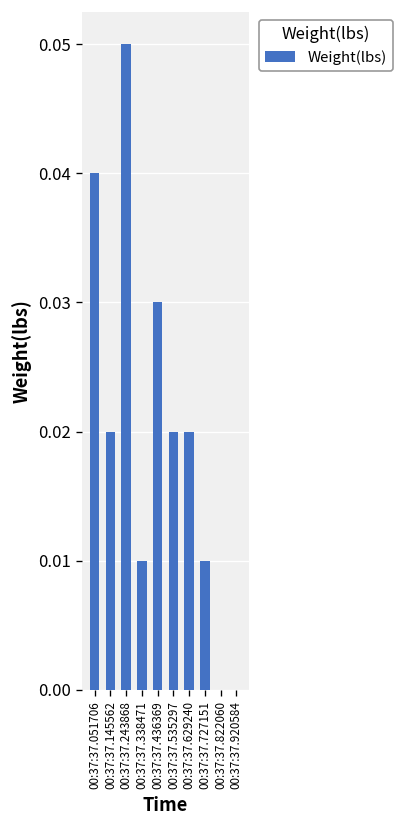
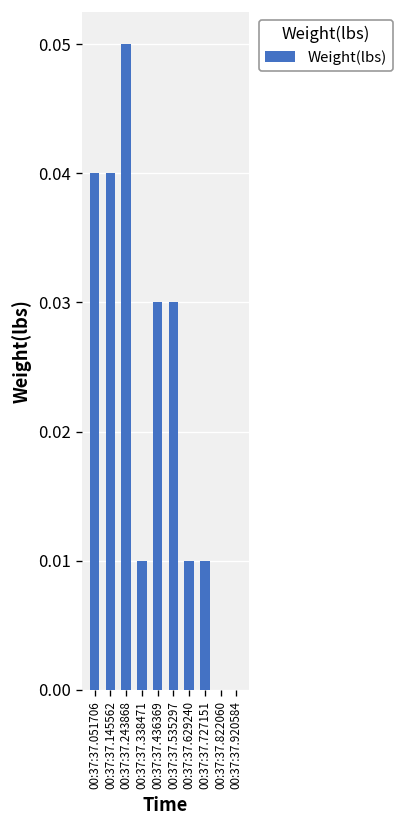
  {
    "00:37:37.051706": 0.04,
-   "00:37:37.145562": 0.02,
+   "00:37:37.145562": 0.04,
    "00:37:37.243868": 0.05,
    "00:37:37.338471": 0.01,
    "00:37:37.436369": 0.03,
-   "00:37:37.535297": 0.02,
-   "00:37:37.629240": 0.02,
+   "00:37:37.535297": 0.03,
+   "00:37:37.629240": 0.01,
    "00:37:37.727151": 0.01,
    "00:37:37.822060": 0.00,
    "00:37:37.920584": 0.00
  }
